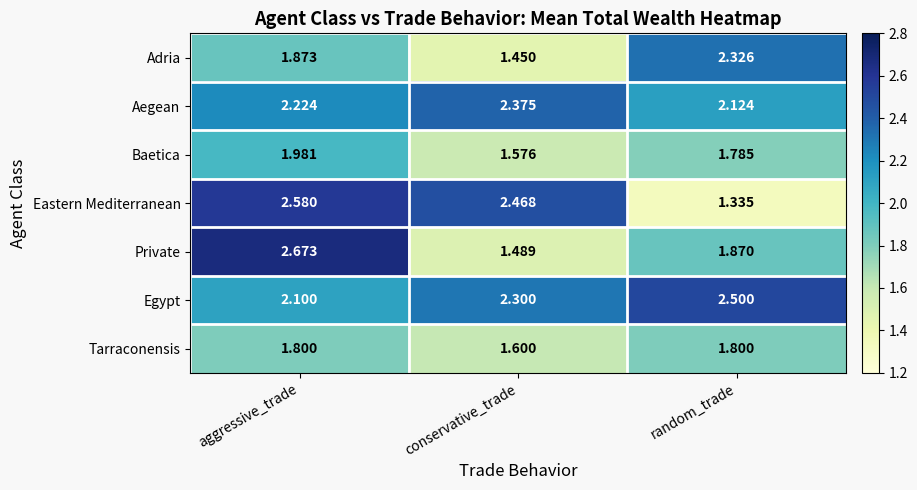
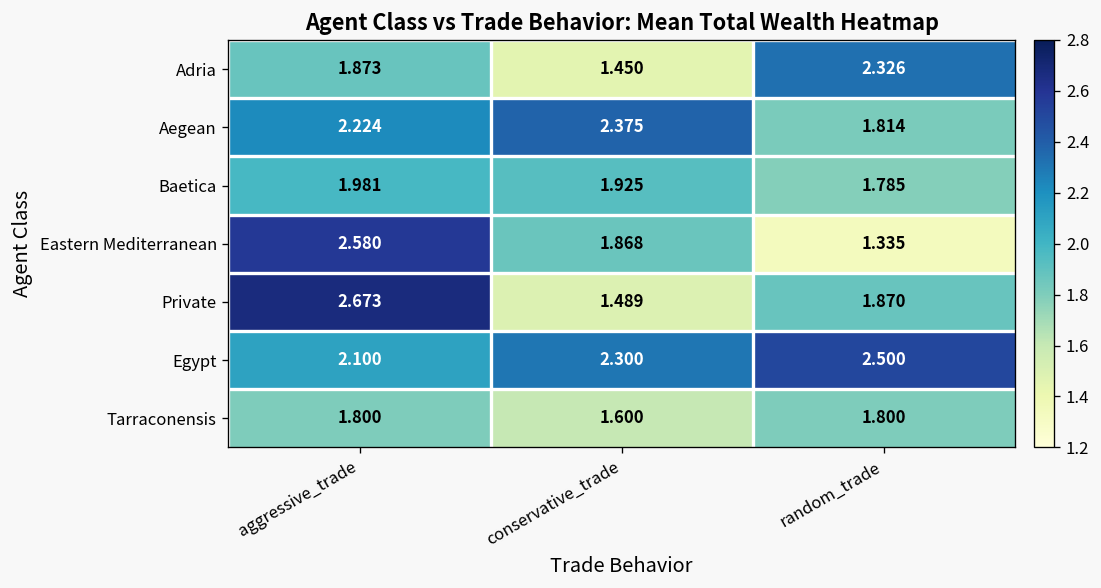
  {
    "Adria": {
      "aggressive_trade": 1.873,
      "conservative_trade": 1.450,
      "random_trade": 2.326
    },
    "Aegean": {
      "aggressive_trade": 2.224,
      "conservative_trade": 2.375,
-     "random_trade": 2.124
+     "random_trade": 1.814
    },
    "Baetica": {
      "aggressive_trade": 1.981,
-     "conservative_trade": 1.576,
+     "conservative_trade": 1.925,
      "random_trade": 1.785
    },
    "Eastern Mediterranean": {
      "aggressive_trade": 2.580,
-     "conservative_trade": 2.468,
+     "conservative_trade": 1.868,
      "random_trade": 1.335
    },
    "Private": {
      "aggressive_trade": 2.673,
      "conservative_trade": 1.489,
      "random_trade": 1.870
    },
    "Egypt": {
      "aggressive_trade": 2.100,
      "conservative_trade": 2.300,
      "random_trade": 2.500
    },
    "Tarraconensis": {
      "aggressive_trade": 1.800,
      "conservative_trade": 1.600,
      "random_trade": 1.800
    }
  }
